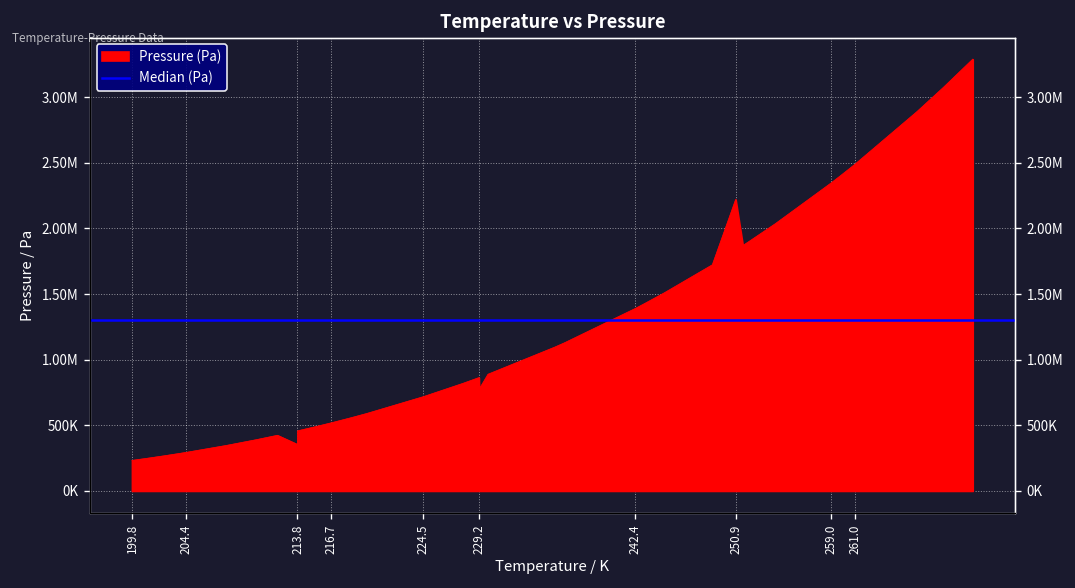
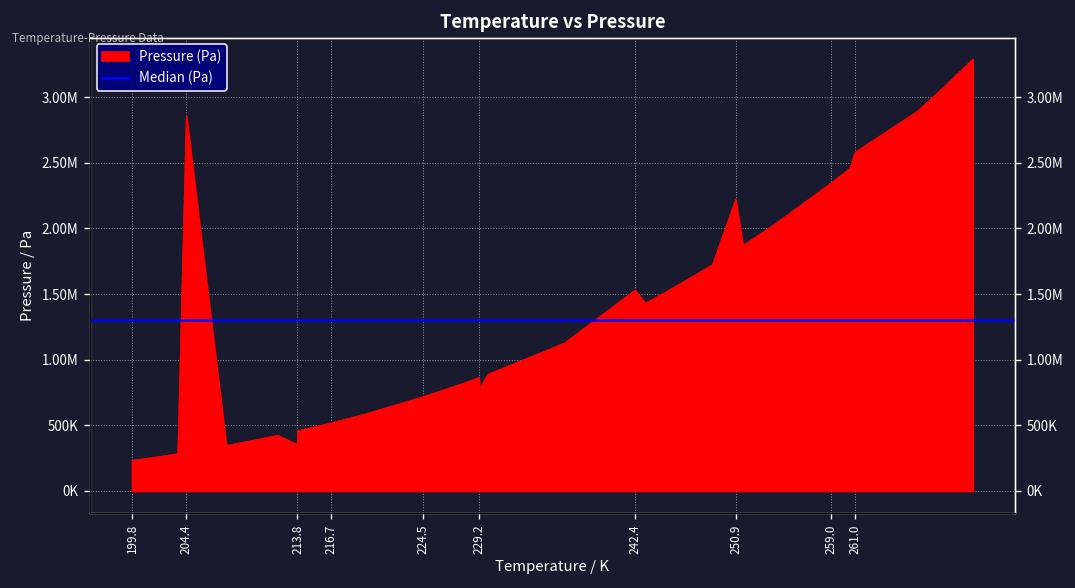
  {
    "199.8": 230000,
-   "204.4": 290000,
+   "204.4": 2860000,
    "213.8": 350000,
    "216.7": 520000,
    "224.5": 720000,
    "229.2": 780000,
-   "242.4": 1390000,
+   "242.4": 1530000,
    "250.9": 2220000,
    "259.0": 2350000,
-   "261.0": 2490000
+   "261.0": 2580000
  }
